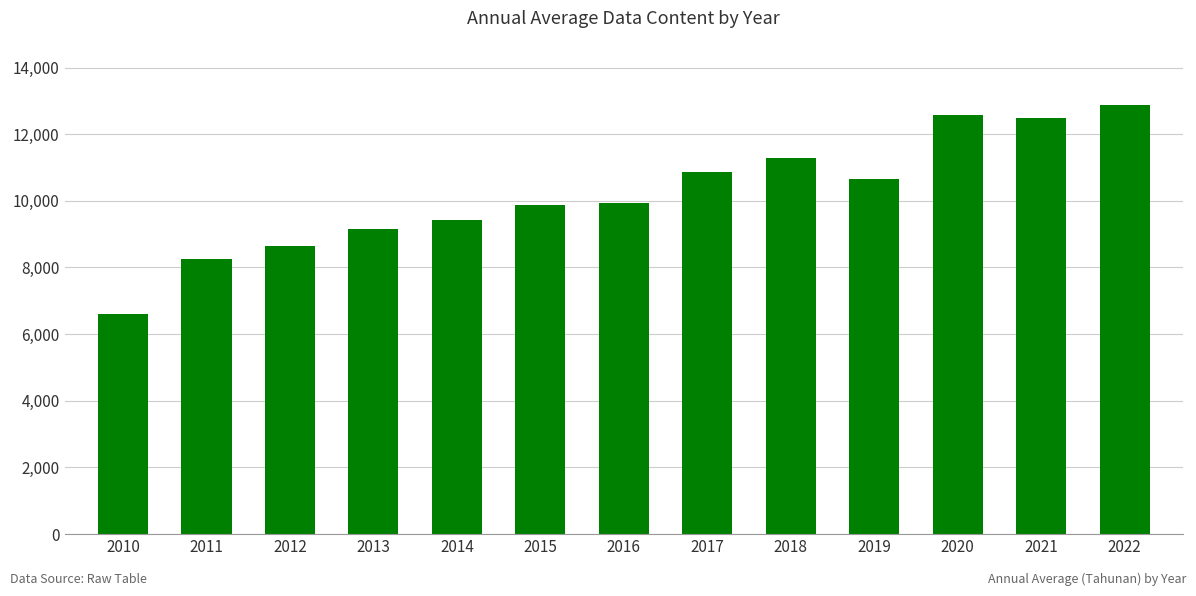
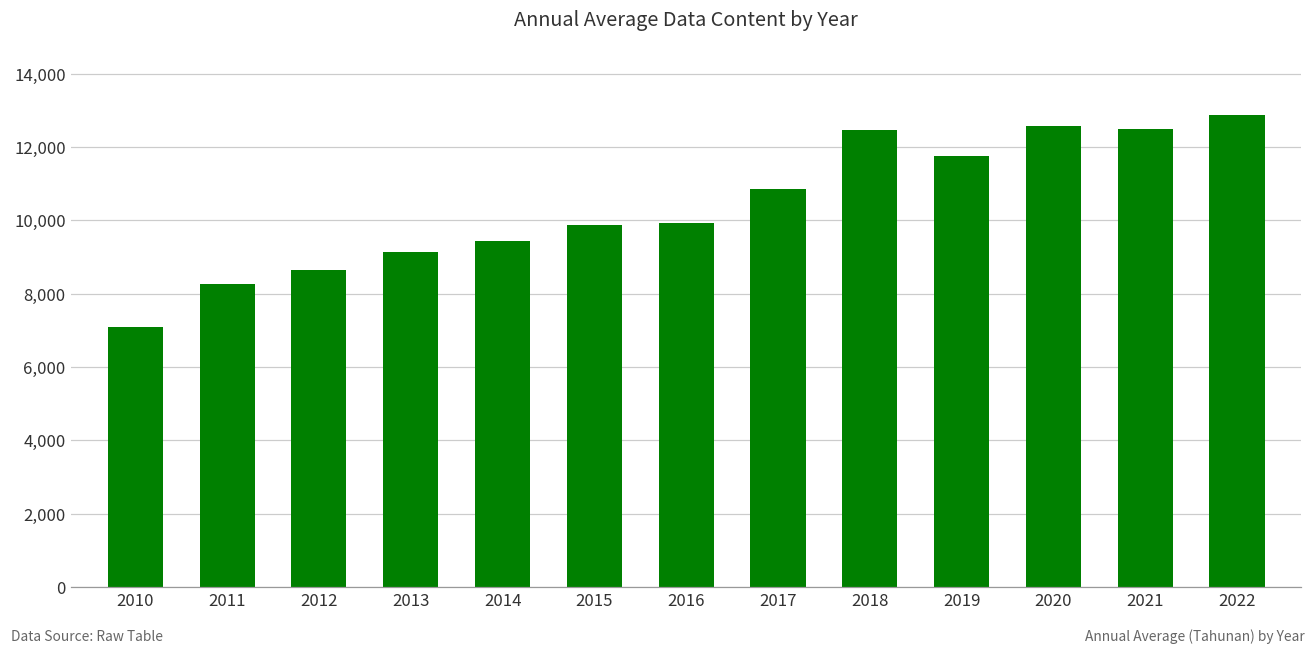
  {
-   "2010": "6,600",
+   "2010": "7,100",
    "2011": "8,300",
    "2012": "8,600",
    "2013": "9,100",
    "2014": "9,400",
    "2015": "9,900",
    "2016": "9,900",
    "2017": "10,900",
-   "2018": "11,300",
-   "2019": "10,700",
+   "2018": "12,500",
+   "2019": "11,700",
    "2020": "12,600",
    "2021": "12,500",
    "2022": "12,900"
  }
